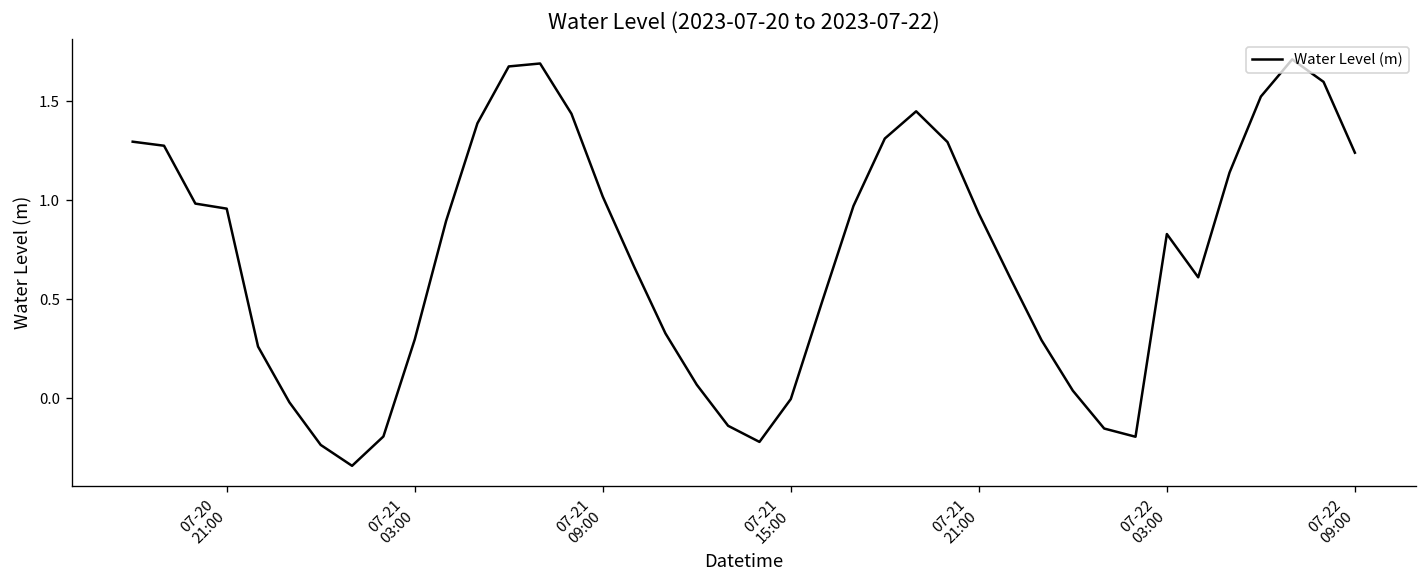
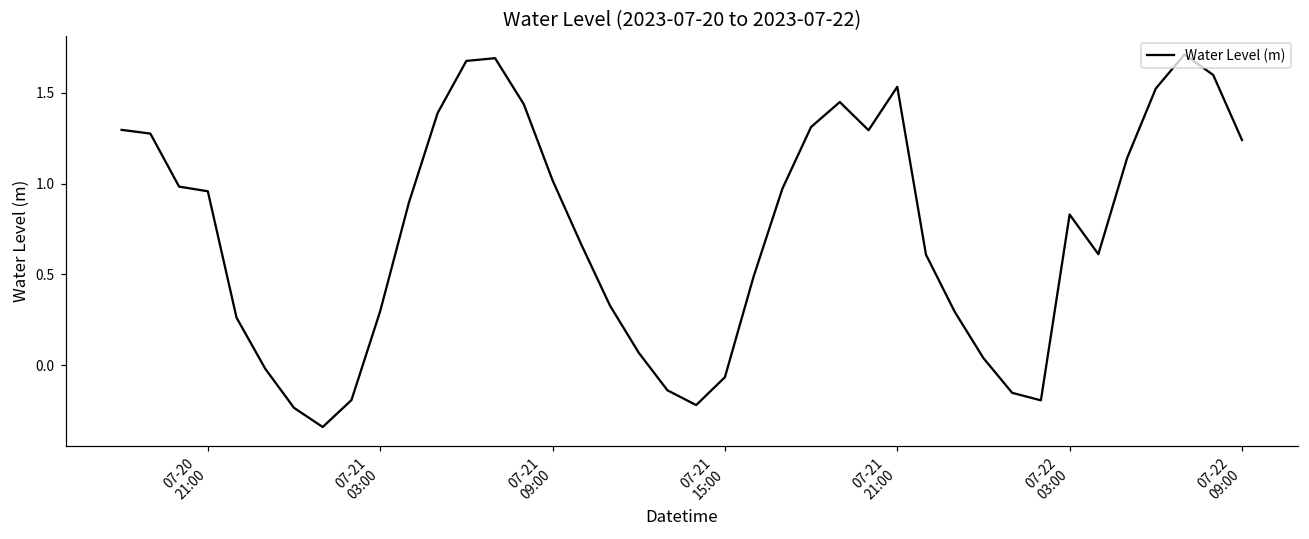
  {
    "07-20 21:00": 0.96,
    "07-21 03:00": 0.30,
    "07-21 09:00": 1.02,
-   "07-21 15:00": 0.00,
-   "07-21 21:00": 0.93,
+   "07-21 15:00": -0.07,
+   "07-21 21:00": 1.53,
    "07-22 03:00": 0.83,
    "07-22 09:00": 1.24
  }
